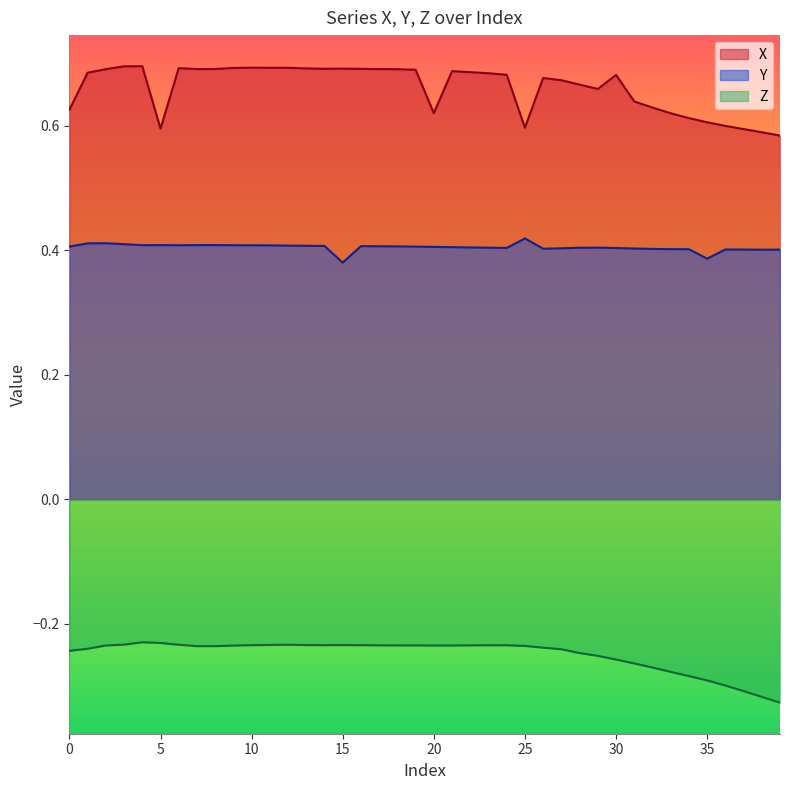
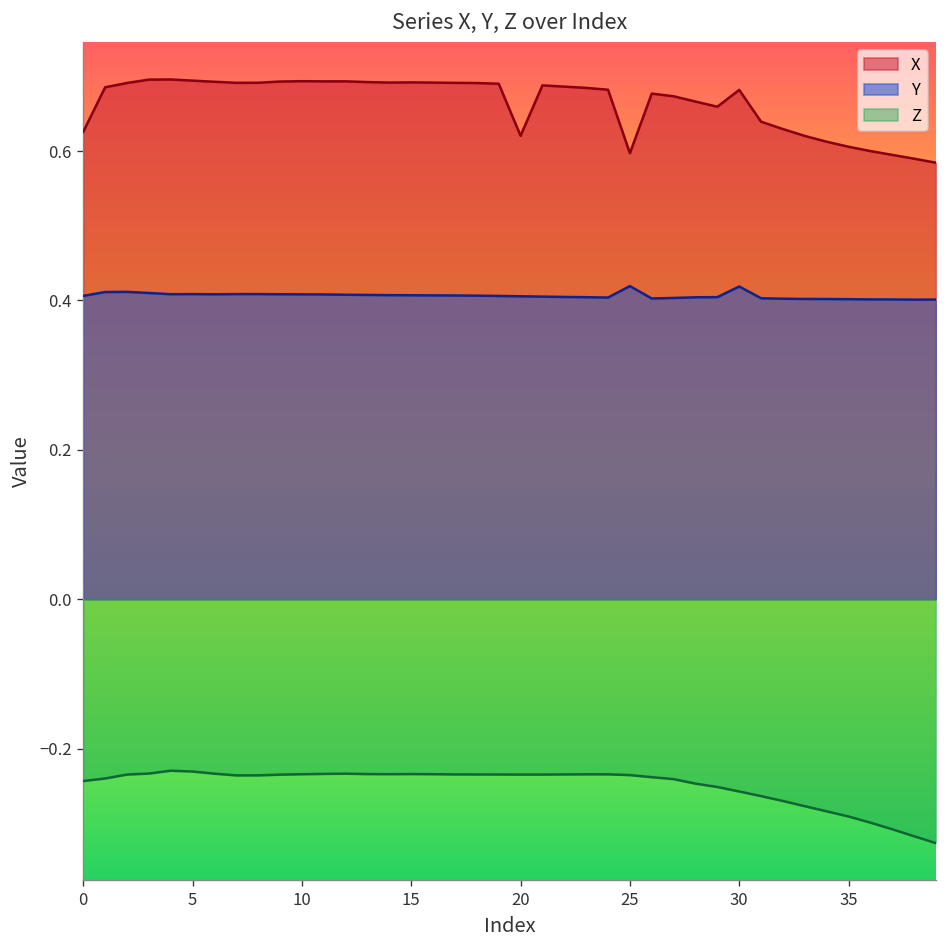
  {
    "X": {
      "0": 0.63,
-     "5": 0.60,
+     "5": 0.69,
      "10": 0.69,
      "15": 0.69,
      "20": 0.62,
      "25": 0.60,
      "30": 0.68,
      "35": 0.61
    },
    "Y": {
      "0": 0.41,
      "5": 0.41,
      "10": 0.41,
-     "15": 0.38,
+     "15": 0.41,
      "20": 0.41,
      "25": 0.42,
-     "30": 0.40,
-     "35": 0.39
+     "30": 0.42,
+     "35": 0.40
    }
  }
